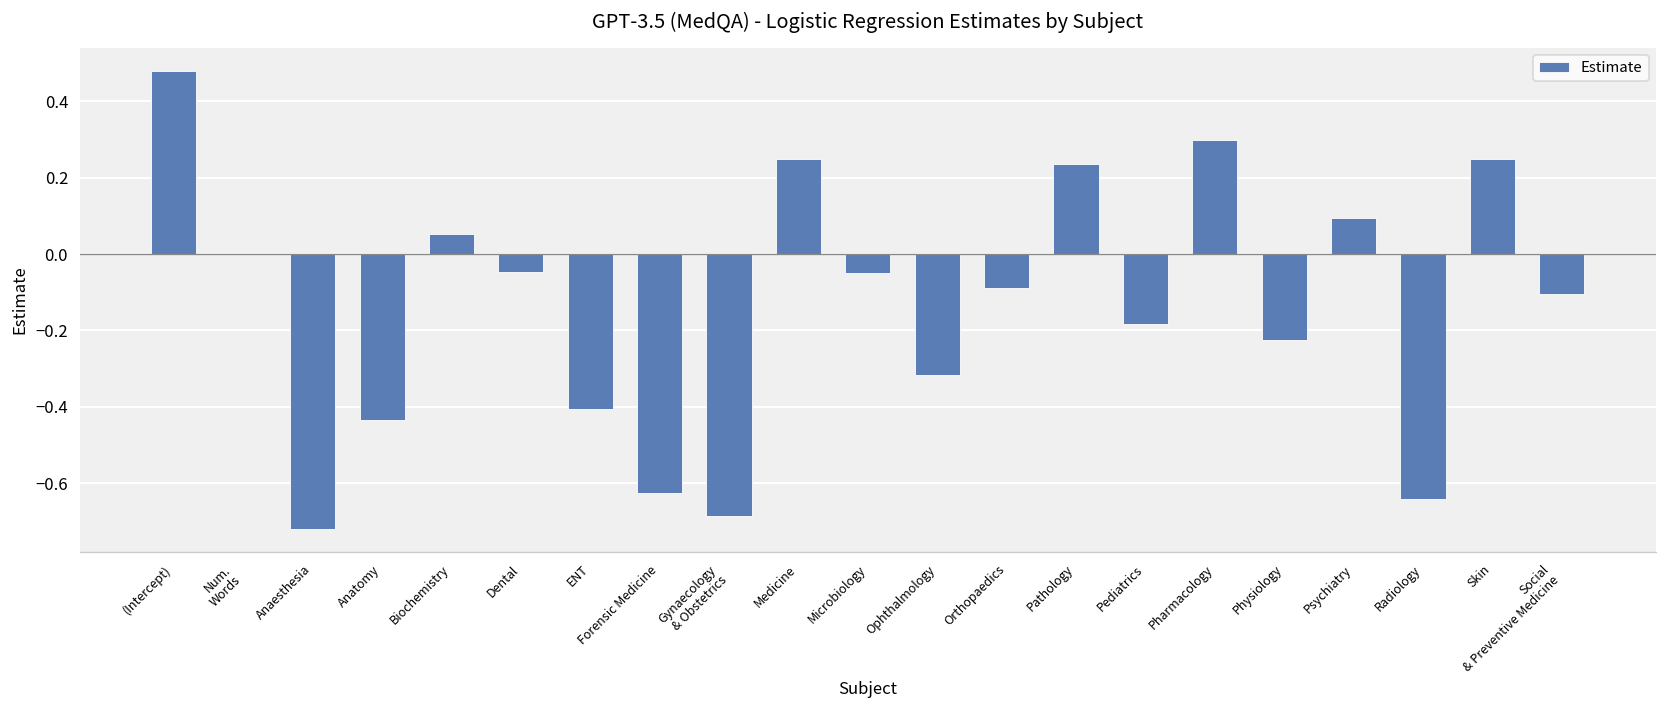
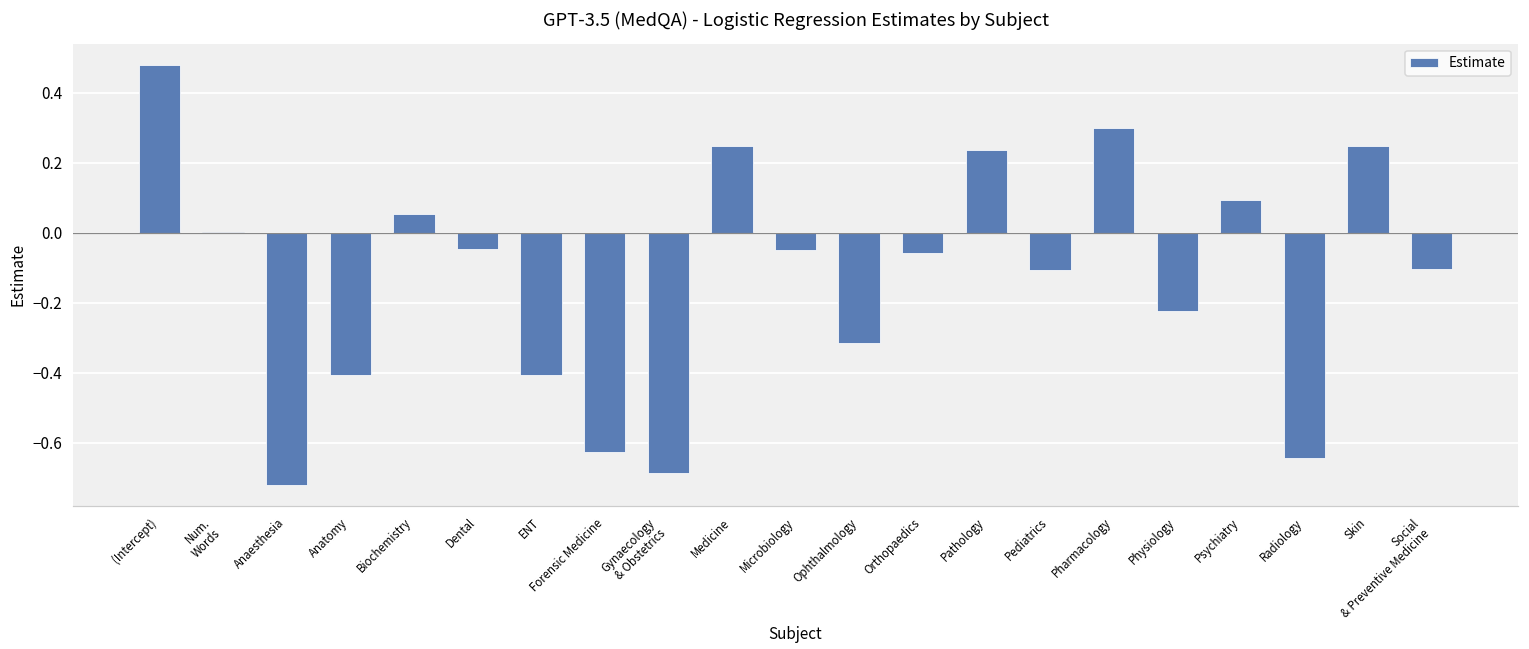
  {
    "(Intercept)": 0.48,
    "Anaesthesia": -0.72,
-   "Anatomy": -0.43,
+   "Anatomy": -0.41,
    "Biochemistry": 0.05,
    "Dental": -0.05,
    "ENT": -0.41,
    "Forensic Medicine": -0.63,
    "Gynaecology & Obstetrics": -0.69,
    "Medicine": 0.25,
    "Microbiology": -0.05,
    "Ophthalmology": -0.32,
-   "Orthopaedics": -0.09,
+   "Orthopaedics": -0.06,
    "Pathology": 0.24,
-   "Pediatrics": -0.18,
+   "Pediatrics": -0.11,
    "Pharmacology": 0.30,
    "Physiology": -0.22,
    "Psychiatry": 0.09,
    "Radiology": -0.64,
    "Skin": 0.25,
    "Social & Preventive Medicine": -0.10
  }
